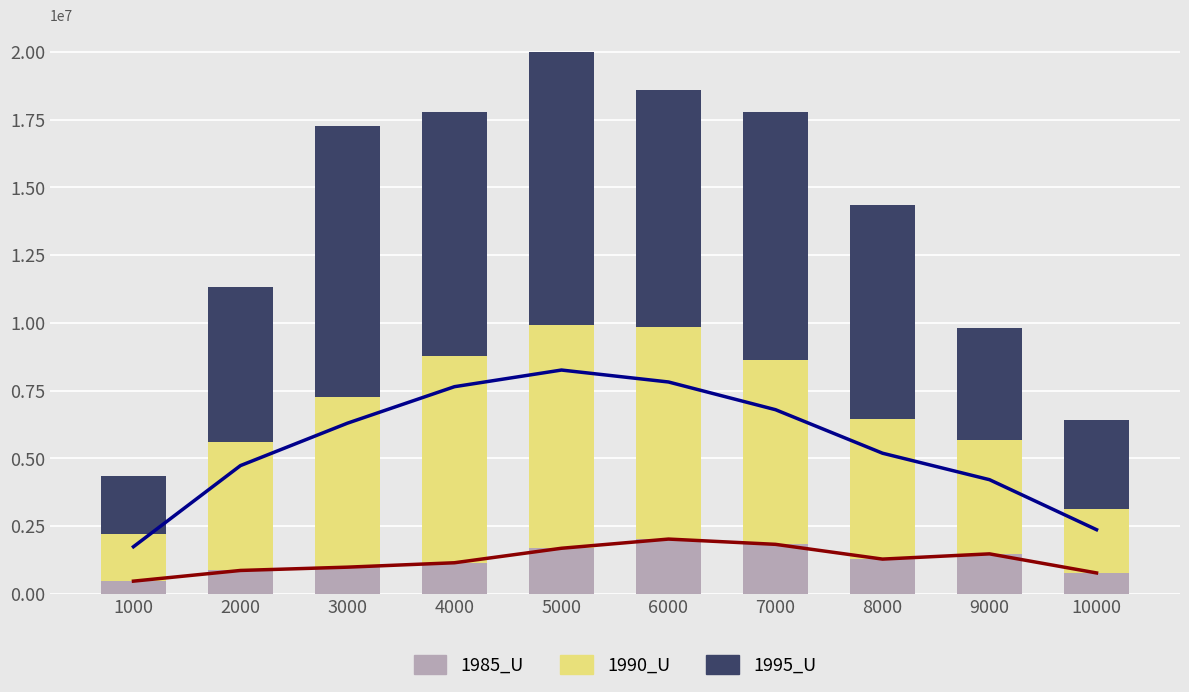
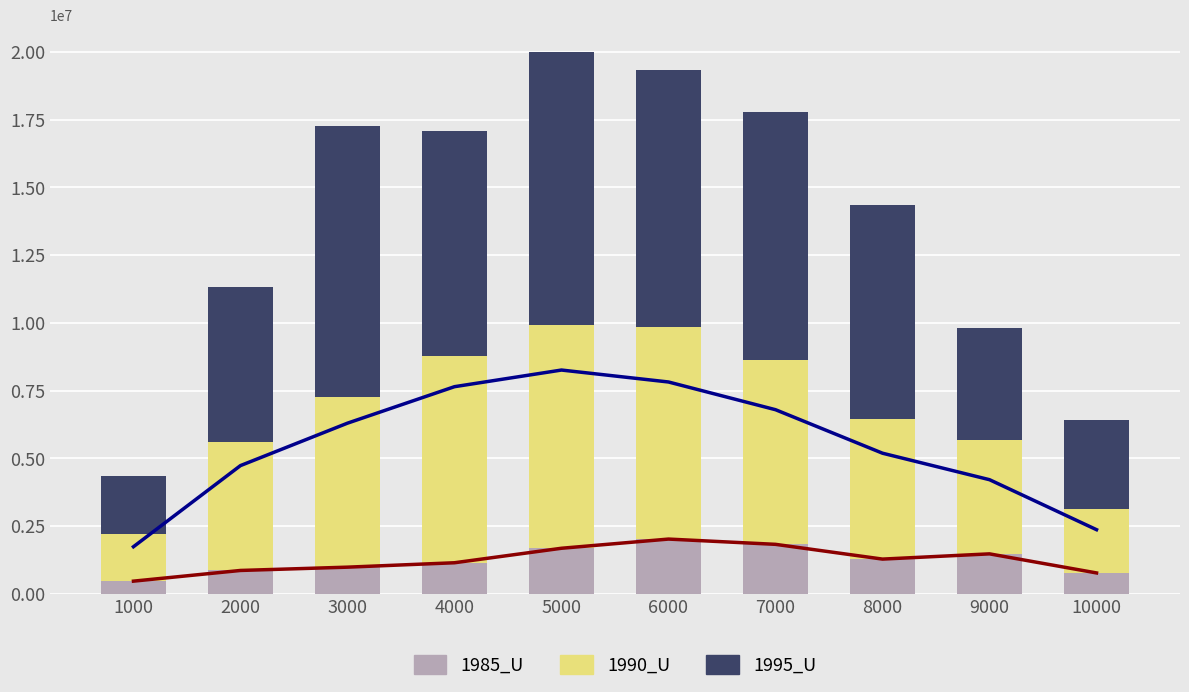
  {
    "1985_U": {
      "1000": 500000,
      "2000": 900000,
      "3000": 1000000,
      "4000": 1100000,
      "5000": 1700000,
      "6000": 2000000,
      "7000": 1800000,
      "8000": 1300000,
      "9000": 1500000,
      "10000": 800000
    },
    "1990_U": {
      "1000": 1700000,
      "2000": 4700000,
      "3000": 6300000,
      "4000": 7600000,
      "5000": 8300000,
      "6000": 7800000,
      "7000": 6800000,
      "8000": 5200000,
      "9000": 4200000,
      "10000": 2400000
    },
    "1995_U": {
      "1000": 2200000,
      "2000": 5700000,
      "3000": 10000000,
-     "4000": 9000000,
+     "4000": 8300000,
      "5000": 10100000,
-     "6000": 8800000,
+     "6000": 9500000,
      "7000": 9200000,
      "8000": 7900000,
      "9000": 4100000,
      "10000": 3300000
    }
  }
